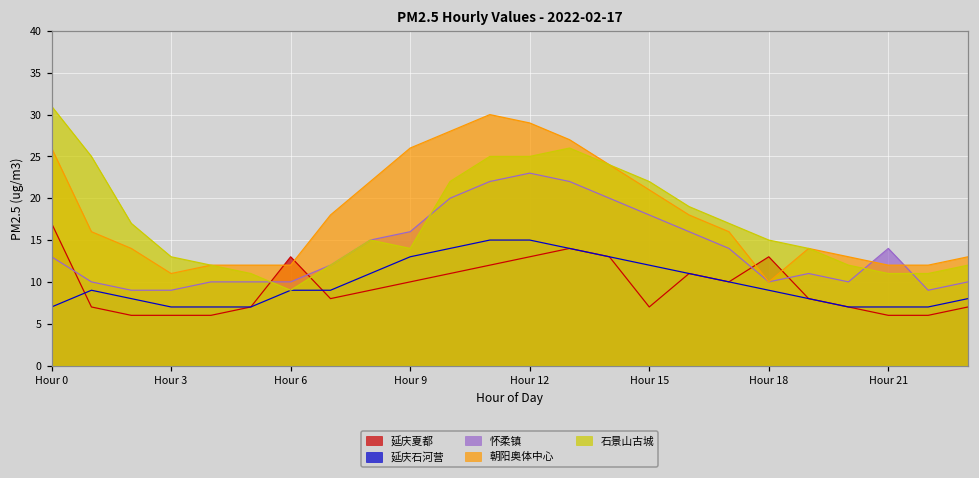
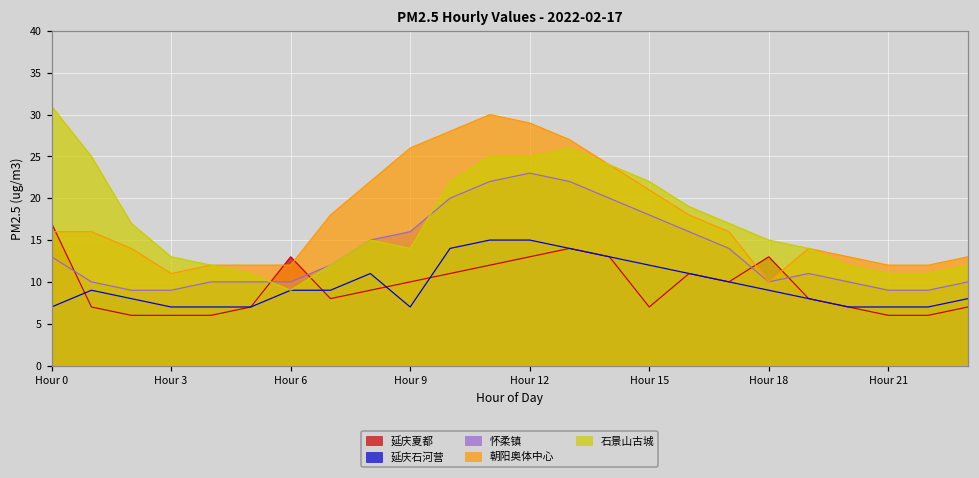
  {
    "延庆夏都": {
      "Hour 0": 17,
      "Hour 3": 6,
      "Hour 6": 13,
      "Hour 9": 10,
      "Hour 12": 13,
      "Hour 15": 7,
      "Hour 18": 13,
      "Hour 21": 6
    },
    "延庆石河营": {
      "Hour 0": 7,
      "Hour 3": 7,
-     "Hour 9": 13,
+     "Hour 9": 7,
      "Hour 12": 15,
      "Hour 15": 12,
      "Hour 18": 9,
      "Hour 21": 7
    },
    "怀柔镇": {
      "Hour 0": 13,
      "Hour 3": 9,
      "Hour 6": 10,
      "Hour 9": 16,
      "Hour 12": 23,
      "Hour 15": 18,
-     "Hour 21": 14
+     "Hour 21": 9
    },
    "朝阳奥体中心": {
-     "Hour 0": 26,
+     "Hour 0": 16,
      "Hour 3": 11,
      "Hour 6": 12,
      "Hour 9": 26,
      "Hour 12": 29,
      "Hour 15": 21,
      "Hour 21": 12
    },
    "石景山古城": {
      "Hour 0": 31,
      "Hour 3": 13,
      "Hour 9": 14,
      "Hour 12": 25,
      "Hour 15": 22,
      "Hour 18": 15,
      "Hour 21": 11
    }
  }
